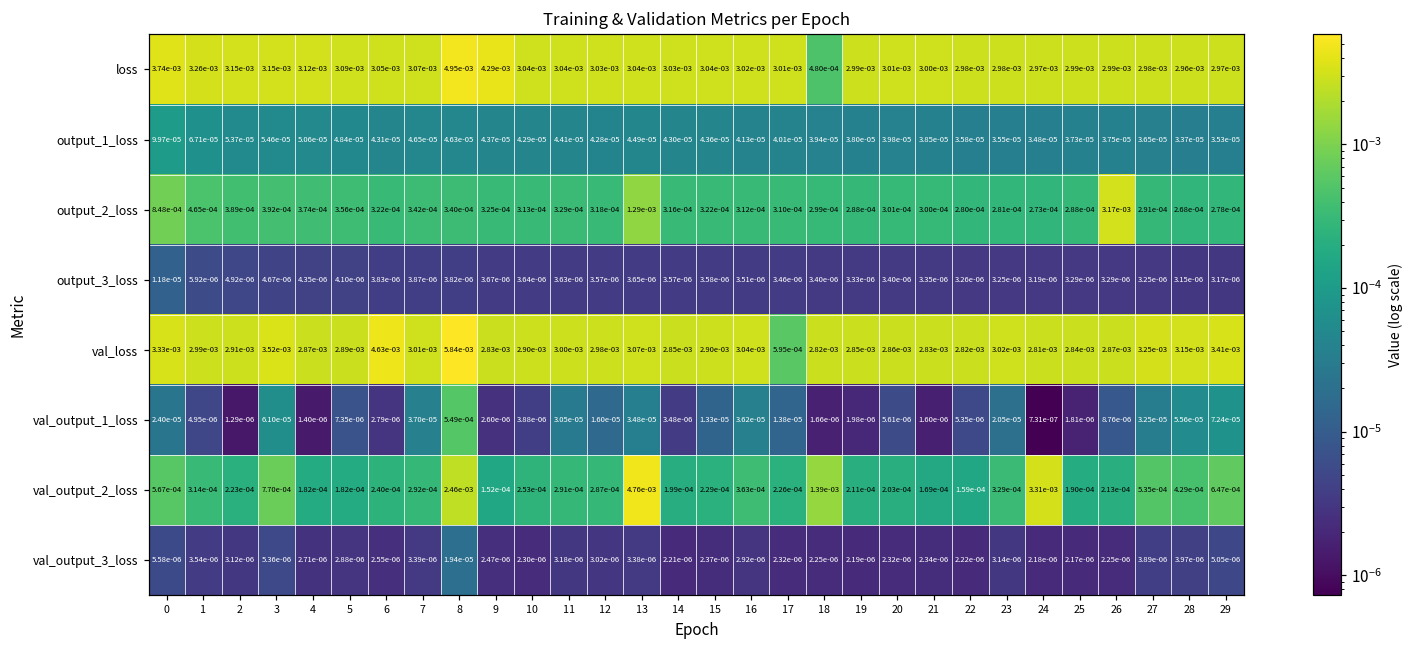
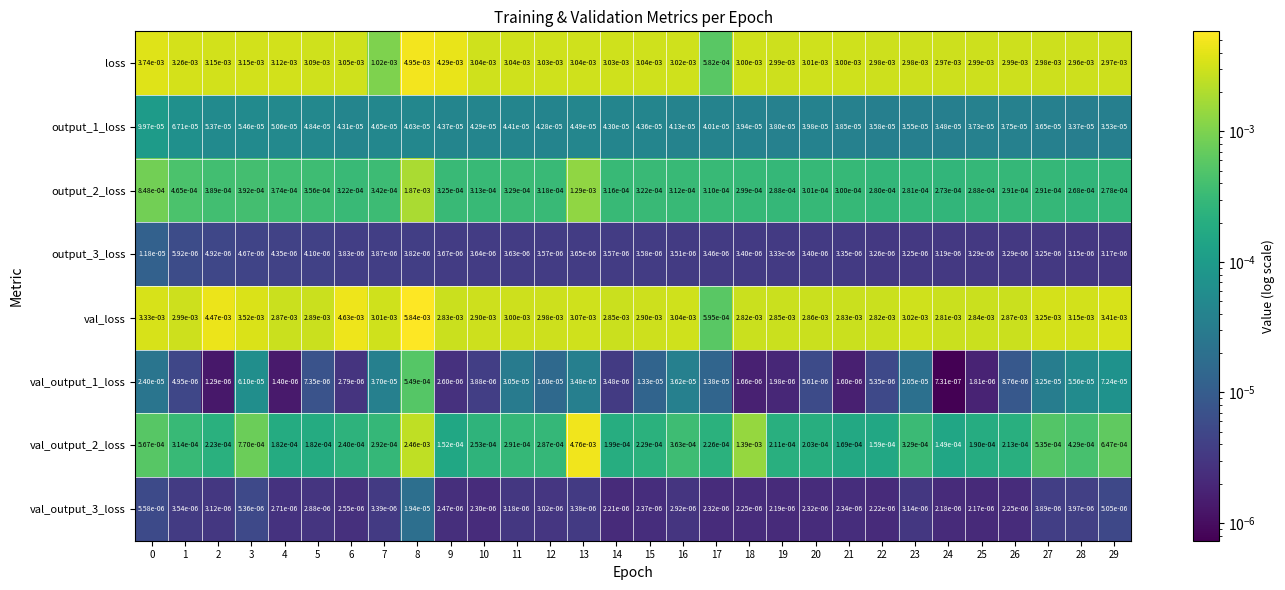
  {
    "loss": {
      "0": "3.74e-03",
      "1": "3.26e-03",
      "2": "3.15e-03",
      "3": "3.15e-03",
      "4": "3.12e-03",
      "5": "3.09e-03",
      "6": "3.05e-03",
-     "7": "3.07e-03",
+     "7": "1.02e-03",
      "8": "4.95e-03",
      "9": "4.29e-03",
      "10": "3.04e-03",
      "11": "3.04e-03",
      "12": "3.03e-03",
      "13": "3.04e-03",
      "14": "3.03e-03",
      "15": "3.04e-03",
      "16": "3.02e-03",
-     "17": "3.01e-03",
-     "18": "4.80e-04",
+     "17": "5.82e-04",
+     "18": "3.00e-03",
      "19": "2.99e-03",
      "20": "3.01e-03",
      "21": "3.00e-03",
      "22": "2.98e-03",
      "23": "2.98e-03",
      "24": "2.97e-03",
      "25": "2.99e-03",
      "26": "2.99e-03",
      "27": "2.98e-03",
      "28": "2.96e-03",
      "29": "2.97e-03"
    },
    "output_2_loss": {
      "0": "8.48e-04",
      "1": "4.65e-04",
      "2": "3.89e-04",
      "3": "3.92e-04",
      "4": "3.74e-04",
      "5": "3.56e-04",
      "6": "3.22e-04",
      "7": "3.42e-04",
-     "8": "3.40e-04",
+     "8": "1.87e-03",
      "9": "3.25e-04",
      "10": "3.13e-04",
      "11": "3.29e-04",
      "12": "3.18e-04",
      "13": "1.29e-03",
      "14": "3.16e-04",
      "15": "3.22e-04",
      "16": "3.12e-04",
      "17": "3.10e-04",
      "18": "2.99e-04",
      "19": "2.88e-04",
      "20": "3.01e-04",
      "21": "3.00e-04",
      "22": "2.80e-04",
      "23": "2.81e-04",
      "24": "2.73e-04",
      "25": "2.88e-04",
-     "26": "3.17e-03",
+     "26": "2.91e-04",
      "27": "2.91e-04",
      "28": "2.68e-04",
      "29": "2.78e-04"
    },
    "val_loss": {
      "0": "3.33e-03",
      "1": "2.99e-03",
-     "2": "2.91e-03",
+     "2": "4.47e-03",
      "3": "3.52e-03",
      "4": "2.87e-03",
      "5": "2.89e-03",
      "6": "4.63e-03",
      "7": "3.01e-03",
      "8": "5.84e-03",
      "9": "2.83e-03",
      "10": "2.90e-03",
      "11": "3.00e-03",
      "12": "2.98e-03",
      "13": "3.07e-03",
      "14": "2.85e-03",
      "15": "2.90e-03",
      "16": "3.04e-03",
      "17": "5.95e-04",
      "18": "2.82e-03",
      "19": "2.85e-03",
      "20": "2.86e-03",
      "21": "2.83e-03",
      "22": "2.82e-03",
      "23": "3.02e-03",
      "24": "2.81e-03",
      "25": "2.84e-03",
      "26": "2.87e-03",
      "27": "3.25e-03",
      "28": "3.15e-03",
      "29": "3.41e-03"
    },
    "val_output_2_loss": {
      "0": "5.67e-04",
      "1": "3.14e-04",
      "2": "2.23e-04",
      "3": "7.70e-04",
      "4": "1.82e-04",
      "5": "1.82e-04",
      "6": "2.40e-04",
      "7": "2.92e-04",
      "8": "2.46e-03",
      "9": "1.52e-04",
      "10": "2.53e-04",
      "11": "2.91e-04",
      "12": "2.87e-04",
      "13": "4.76e-03",
      "14": "1.99e-04",
      "15": "2.29e-04",
      "16": "3.63e-04",
      "17": "2.26e-04",
      "18": "1.39e-03",
      "19": "2.11e-04",
      "20": "2.03e-04",
      "21": "1.69e-04",
      "22": "1.59e-04",
      "23": "3.29e-04",
-     "24": "3.31e-03",
+     "24": "1.49e-04",
      "25": "1.90e-04",
      "26": "2.13e-04",
      "27": "5.35e-04",
      "28": "4.29e-04",
      "29": "6.47e-04"
    }
  }
